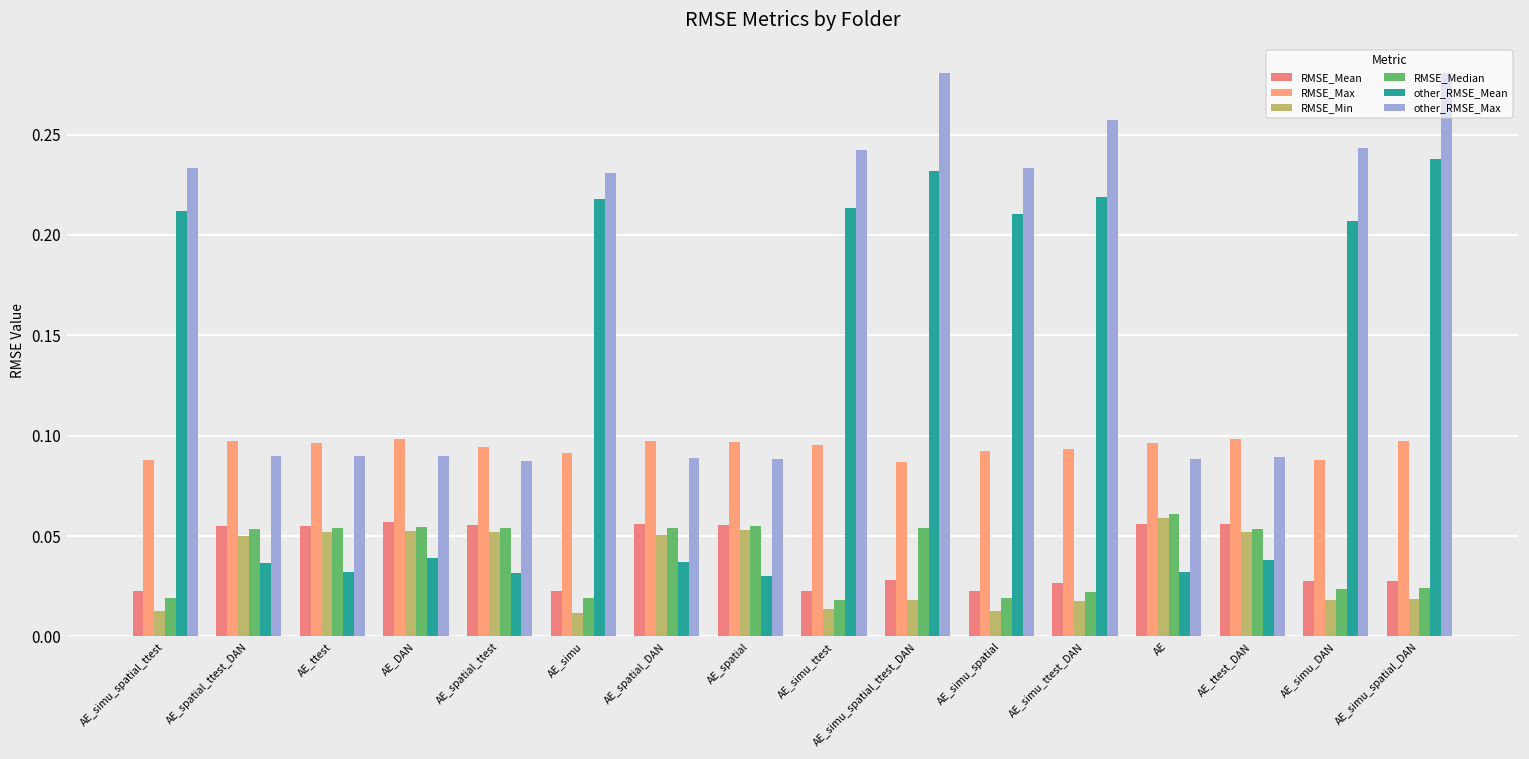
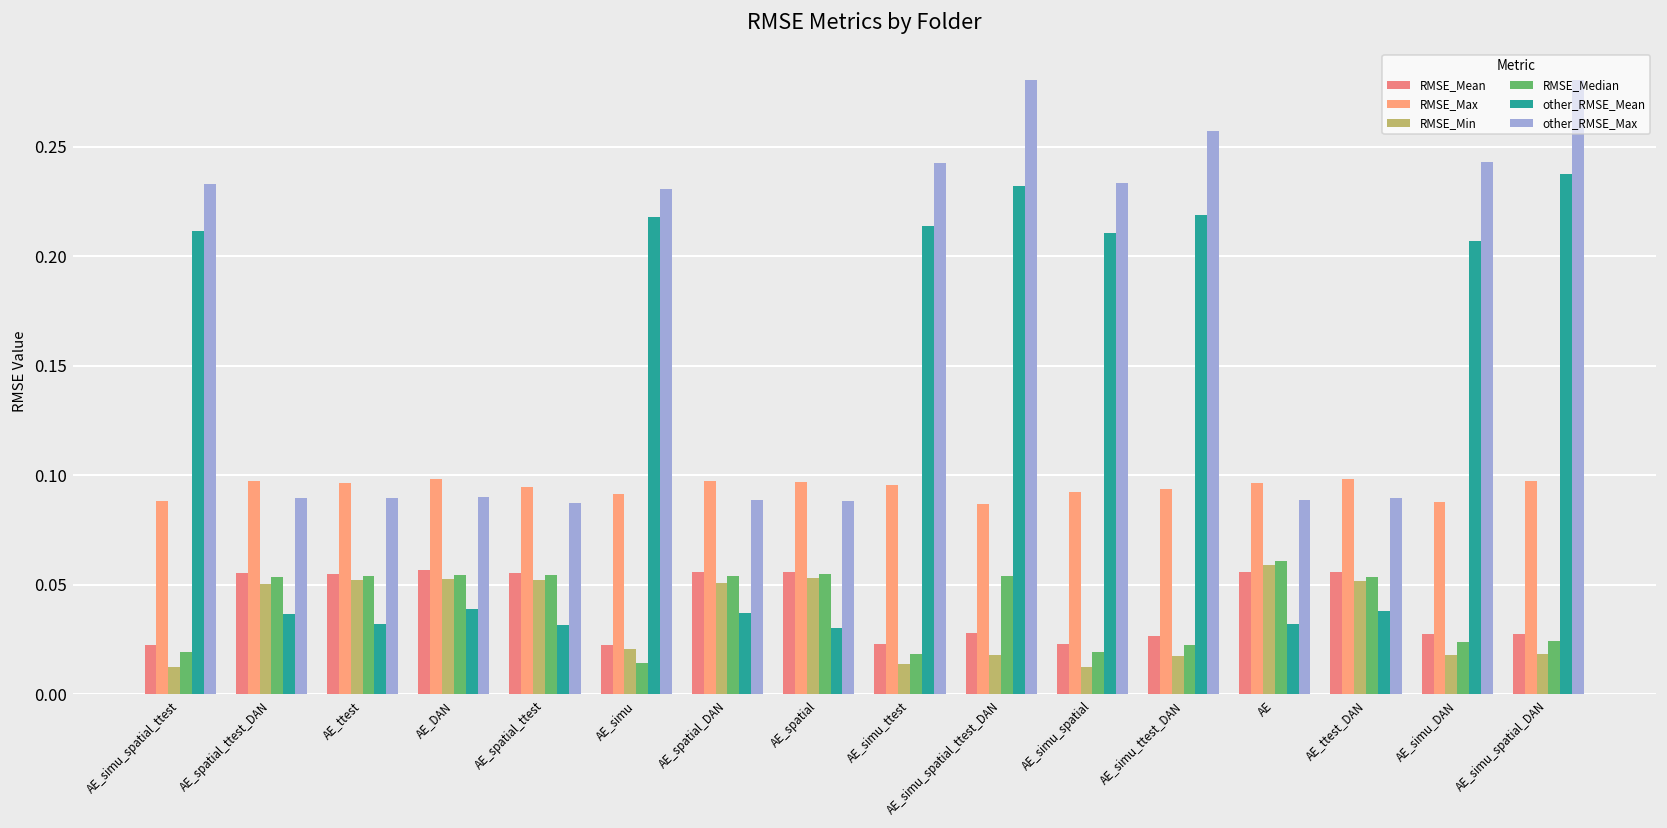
  {
    "RMSE_Min": {
      "AE_simu_spatial_ttest": 0.012,
      "AE_spatial_ttest_DAN": 0.050,
      "AE_ttest": 0.052,
      "AE_DAN": 0.053,
      "AE_spatial_ttest": 0.052,
-     "AE_simu": 0.012,
+     "AE_simu": 0.021,
      "AE_spatial_DAN": 0.051,
      "AE_spatial": 0.053,
      "AE_simu_ttest": 0.014,
      "AE_simu_spatial_ttest_DAN": 0.018,
      "AE_simu_spatial": 0.013,
      "AE_simu_ttest_DAN": 0.018,
      "AE": 0.059,
      "AE_ttest_DAN": 0.052,
      "AE_simu_DAN": 0.018,
      "AE_simu_spatial_DAN": 0.019
    },
    "RMSE_Median": {
      "AE_simu_spatial_ttest": 0.019,
      "AE_spatial_ttest_DAN": 0.053,
      "AE_ttest": 0.054,
      "AE_DAN": 0.055,
      "AE_spatial_ttest": 0.054,
-     "AE_simu": 0.019,
+     "AE_simu": 0.014,
      "AE_spatial_DAN": 0.054,
      "AE_spatial": 0.055,
      "AE_simu_ttest": 0.018,
      "AE_simu_spatial_ttest_DAN": 0.054,
      "AE_simu_spatial": 0.019,
      "AE_simu_ttest_DAN": 0.022,
      "AE": 0.061,
      "AE_ttest_DAN": 0.054,
      "AE_simu_DAN": 0.024,
      "AE_simu_spatial_DAN": 0.024
    },
    "other_RMSE_Mean": {
      "AE_simu_spatial_ttest": 0.212,
      "AE_spatial_ttest_DAN": 0.037,
      "AE_ttest": 0.032,
      "AE_DAN": 0.039,
      "AE_spatial_ttest": 0.032,
      "AE_simu": 0.218,
      "AE_spatial_DAN": 0.037,
      "AE_spatial": 0.030,
      "AE_simu_ttest": 0.214,
      "AE_simu_spatial_ttest_DAN": 0.232,
      "AE_simu_spatial": 0.210,
      "AE_simu_ttest_DAN": 0.219,
      "AE": 0.032,
      "AE_ttest_DAN": 0.038,
      "AE_simu_DAN": 0.207,
      "AE_simu_spatial_DAN": 0.238
    },
    "other_RMSE_Max": {
      "AE_simu_spatial_ttest": 0.233,
      "AE_spatial_ttest_DAN": 0.090,
      "AE_ttest": 0.090,
      "AE_DAN": 0.090,
      "AE_spatial_ttest": 0.088,
      "AE_simu": 0.231,
      "AE_spatial_DAN": 0.089,
      "AE_spatial": 0.088,
      "AE_simu_ttest": 0.242,
      "AE_simu_spatial_ttest_DAN": 0.281,
      "AE_simu_spatial": 0.234,
      "AE_simu_ttest_DAN": 0.257,
      "AE": 0.089,
      "AE_ttest_DAN": 0.089,
      "AE_simu_DAN": 0.243
    }
  }
